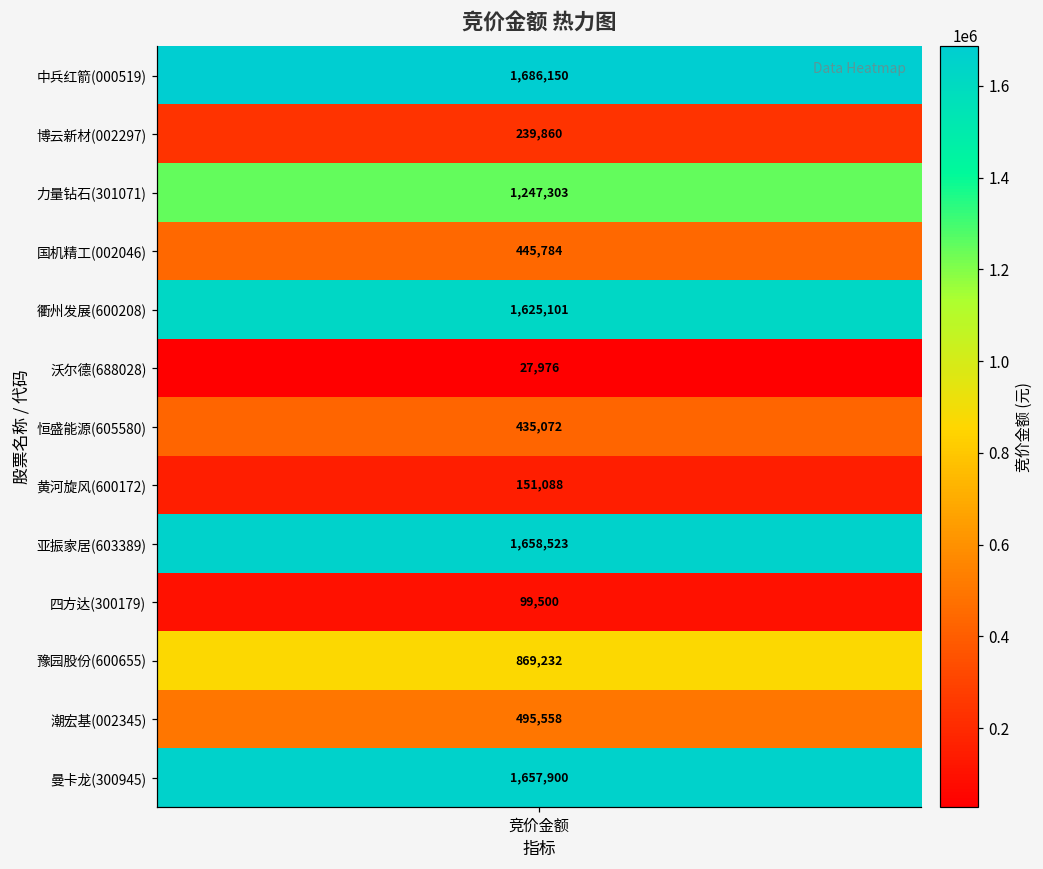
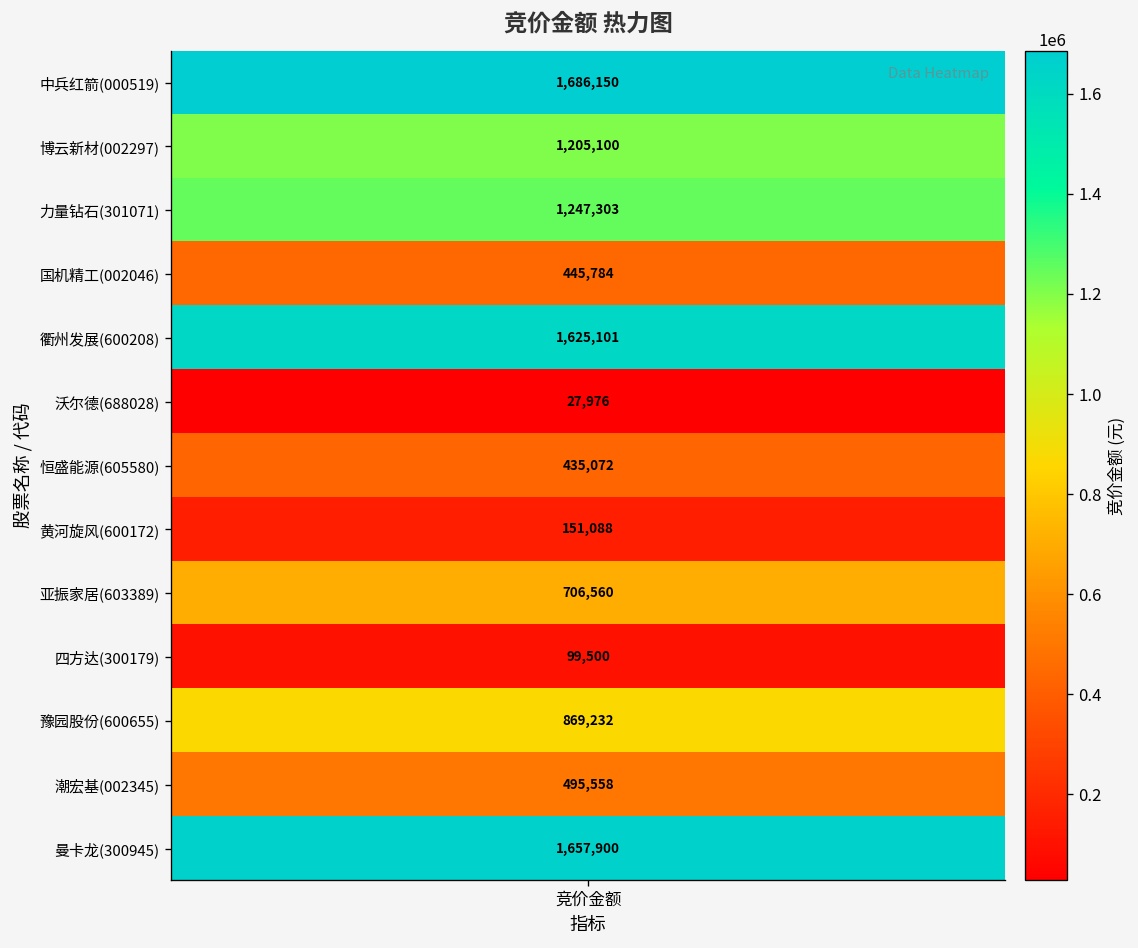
  {
    "博云新材(002297)": {
-     "竞价金额": "239,860"
+     "竞价金额": "1,205,100"
    },
    "力量钻石(301071)": {
      "竞价金额": "1,247,303"
    },
    "国机精工(002046)": {
      "竞价金额": "445,784"
    },
    "衢州发展(600208)": {
      "竞价金额": "1,625,101"
    },
    "沃尔德(688028)": {
      "竞价金额": "27,976"
    },
    "恒盛能源(605580)": {
      "竞价金额": "435,072"
    },
    "黄河旋风(600172)": {
      "竞价金额": "151,088"
    },
    "亚振家居(603389)": {
-     "竞价金额": "1,658,523"
+     "竞价金额": "706,560"
    },
    "四方达(300179)": {
      "竞价金额": "99,500"
    },
    "豫园股份(600655)": {
      "竞价金额": "869,232"
    },
    "潮宏基(002345)": {
      "竞价金额": "495,558"
    },
    "曼卡龙(300945)": {
      "竞价金额": "1,657,900"
    }
  }
